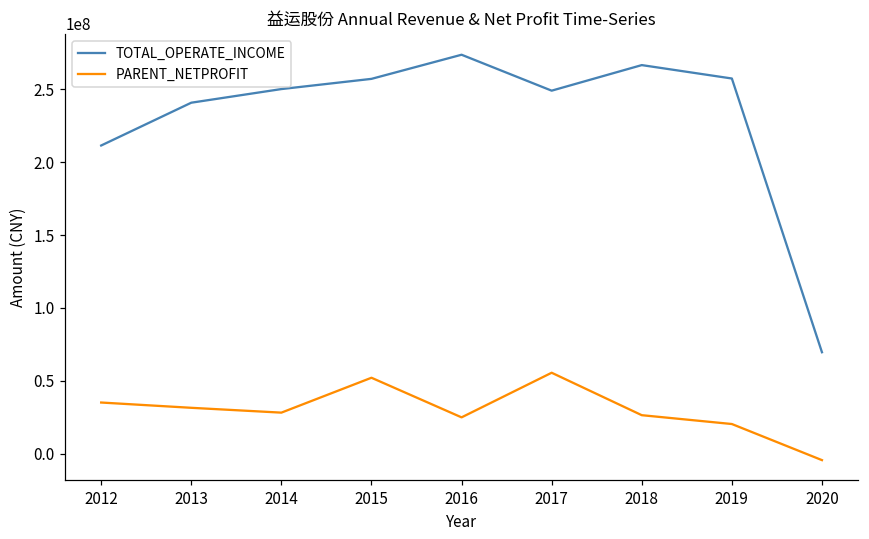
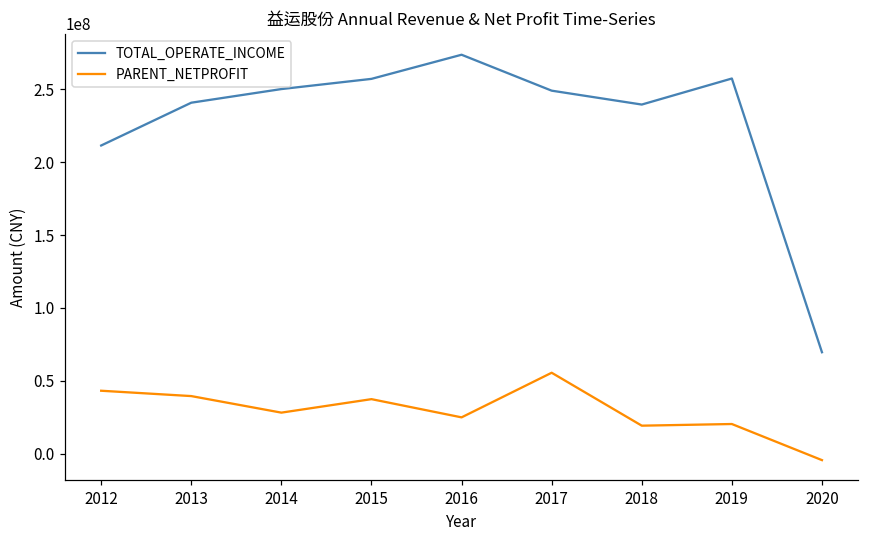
  {
    "TOTAL_OPERATE_INCOME": {
      "2012": 211000000,
      "2013": 241000000,
      "2014": 250000000,
      "2015": 257000000,
      "2016": 274000000,
      "2017": 249000000,
-     "2018": 267000000,
+     "2018": 240000000,
      "2019": 257000000,
      "2020": 70000000
    },
    "PARENT_NETPROFIT": {
-     "2012": 35000000,
-     "2013": 31000000,
+     "2012": 43000000,
+     "2013": 40000000,
      "2014": 28000000,
-     "2015": 52000000,
+     "2015": 37000000,
      "2016": 25000000,
      "2017": 56000000,
-     "2018": 26000000,
+     "2018": 19000000,
      "2019": 20000000,
      "2020": -4000000
    }
  }
